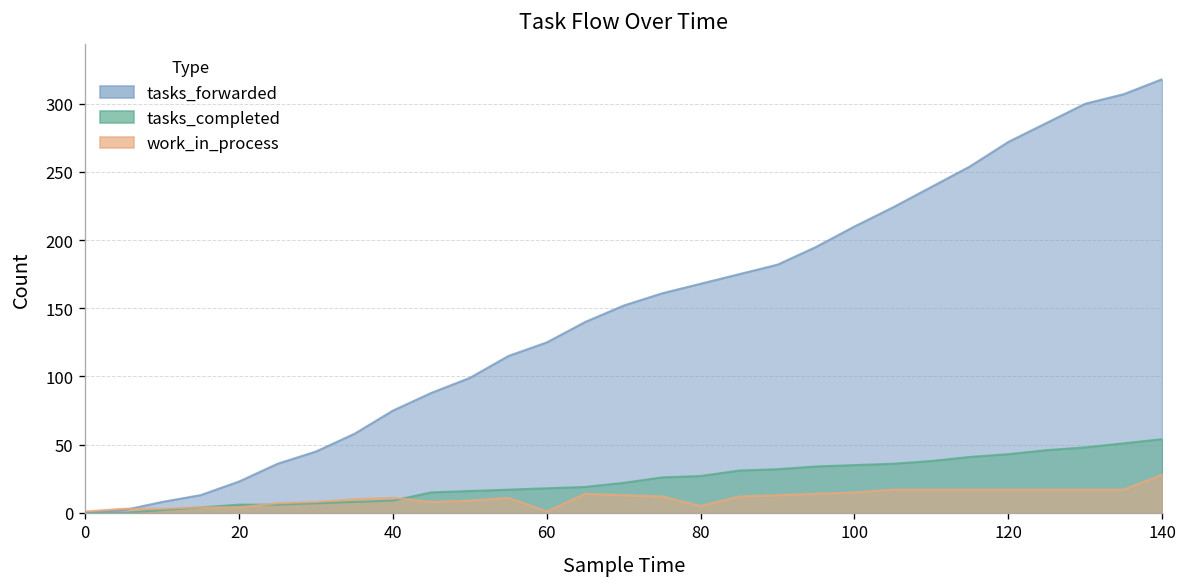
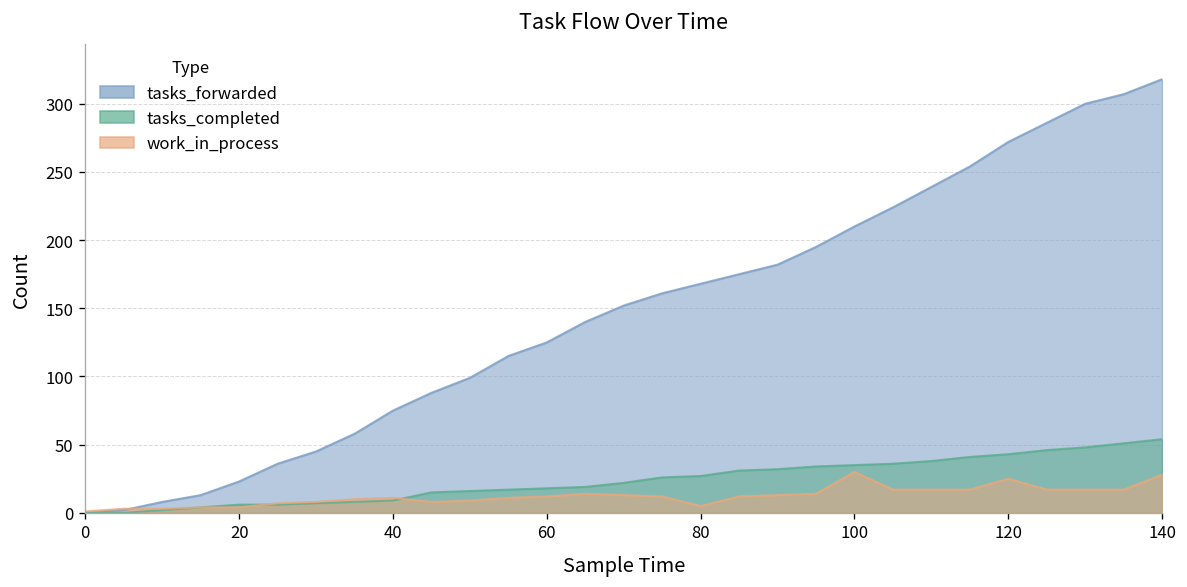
  {
    "work_in_process": {
-     "60": 1,
+     "60": 12,
      "80": 5,
-     "100": 15,
-     "120": 17,
+     "100": 30,
+     "120": 25,
      "140": 28
    }
  }
